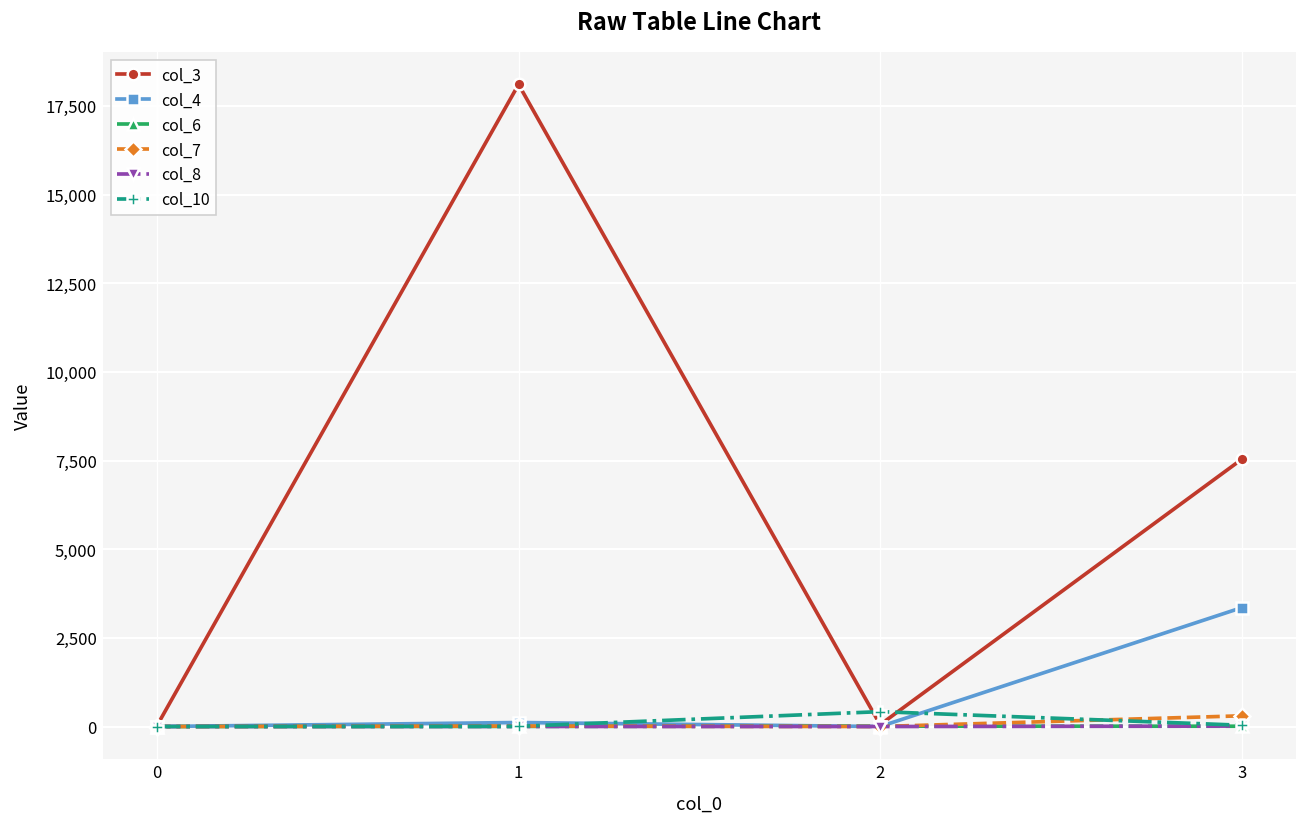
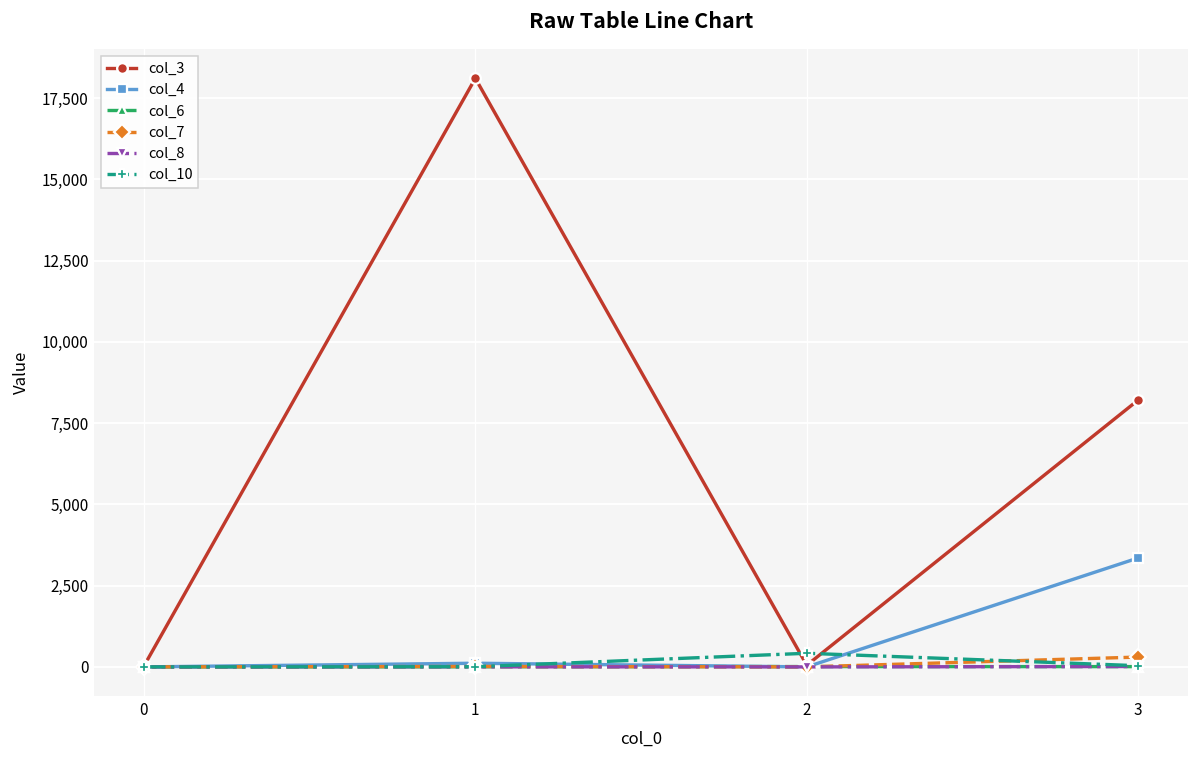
  {
    "col_3": {
      "1": "18,100",
-     "3": "7,500"
+     "3": "8,200"
    },
    "col_4": {
      "1": "100",
      "3": "3,400"
    },
    "col_7": {
      "3": "300"
    },
    "col_10": {
      "2": "400"
    }
  }
